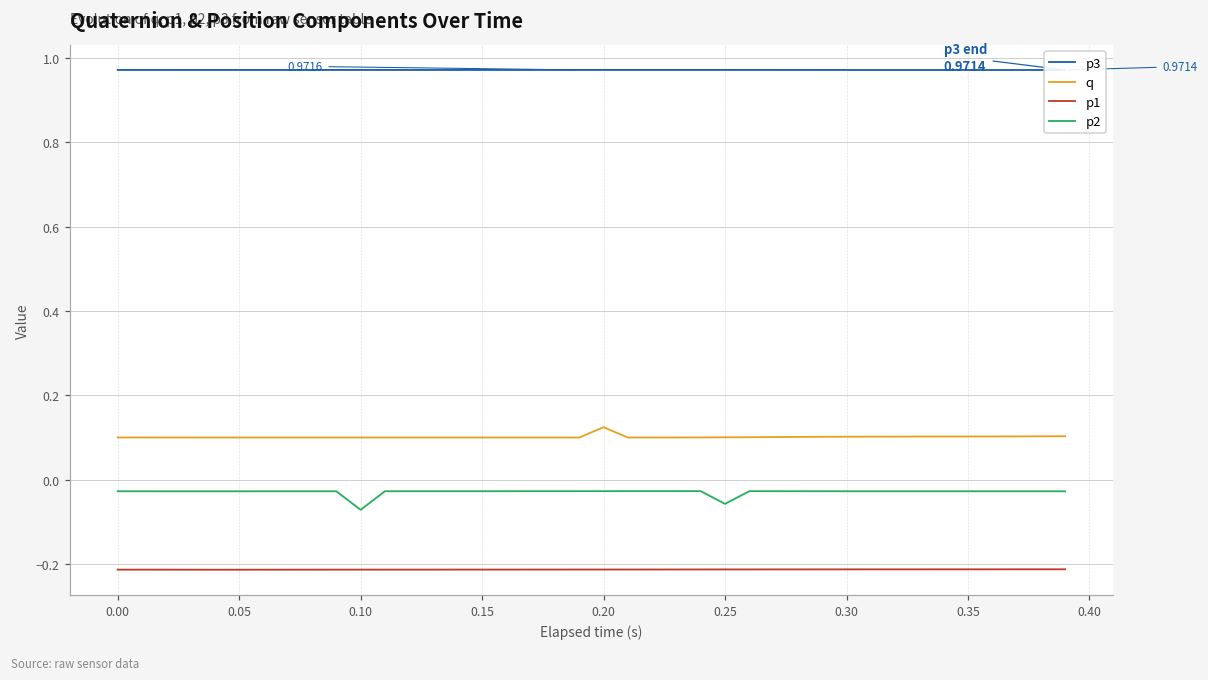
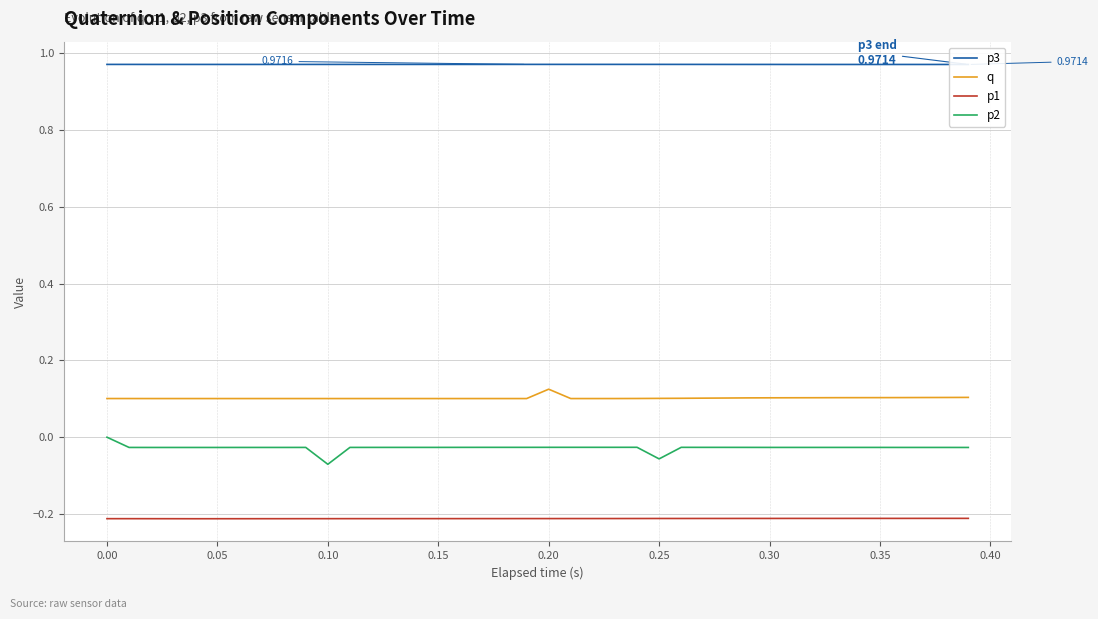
  {
    "p3": {
      "0.00": 0.97,
      "0.05": 0.97,
      "0.20": 0.97,
      "0.25": 0.97,
      "0.30": 0.97
    },
    "q": {
      "0.00": 0.10,
      "0.05": 0.10,
      "0.10": 0.10,
      "0.15": 0.10,
      "0.20": 0.12,
      "0.25": 0.10,
      "0.30": 0.10,
      "0.35": 0.10
    },
    "p1": {
      "0.00": -0.21,
      "0.05": -0.21,
      "0.10": -0.21,
      "0.15": -0.21,
      "0.20": -0.21,
      "0.25": -0.21,
      "0.30": -0.21,
      "0.35": -0.21
    },
    "p2": {
-     "0.00": -0.03,
+     "0.00": 0.00,
      "0.05": -0.03,
      "0.10": -0.07,
      "0.15": -0.03,
      "0.20": -0.03,
      "0.25": -0.06,
      "0.30": -0.03,
      "0.35": -0.03
    }
  }
